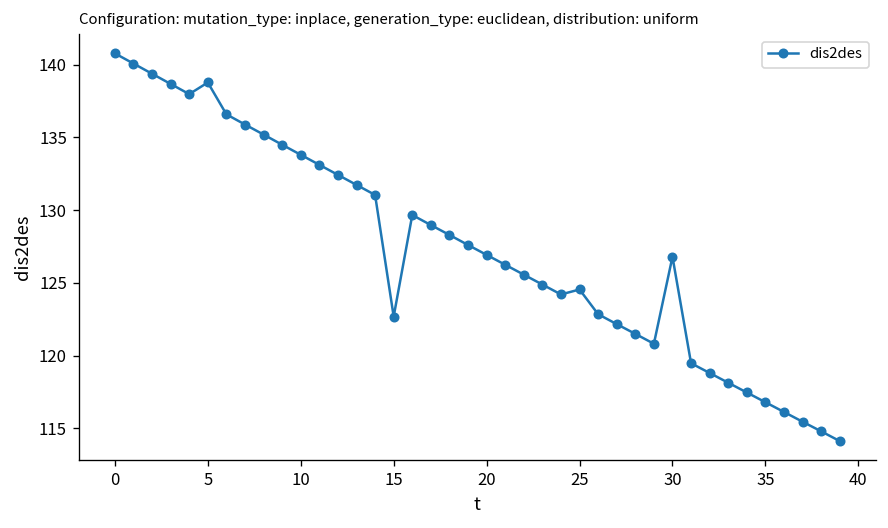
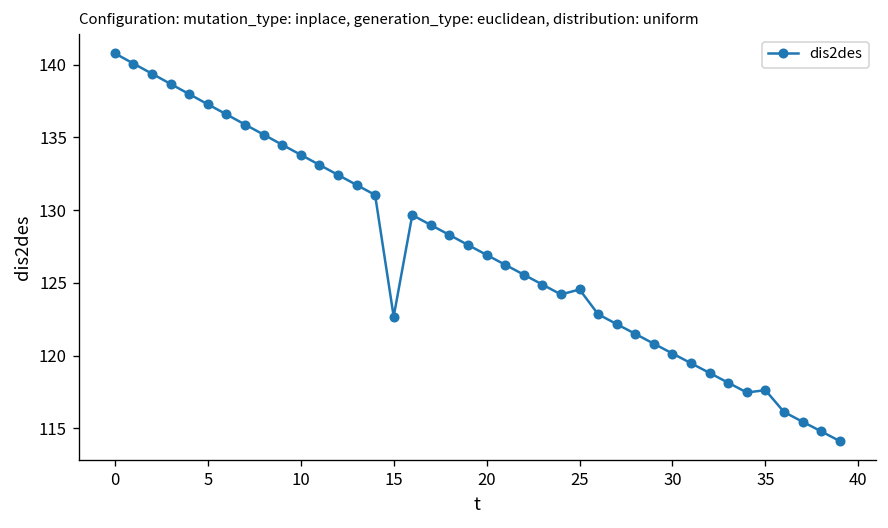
  {
    "0": 140.8,
-   "5": 138.8,
+   "5": 137.3,
    "10": 133.8,
    "15": 122.7,
    "20": 126.9,
    "25": 124.5,
-   "30": 126.8,
-   "35": 116.8
+   "30": 120.1,
+   "35": 117.6
  }
